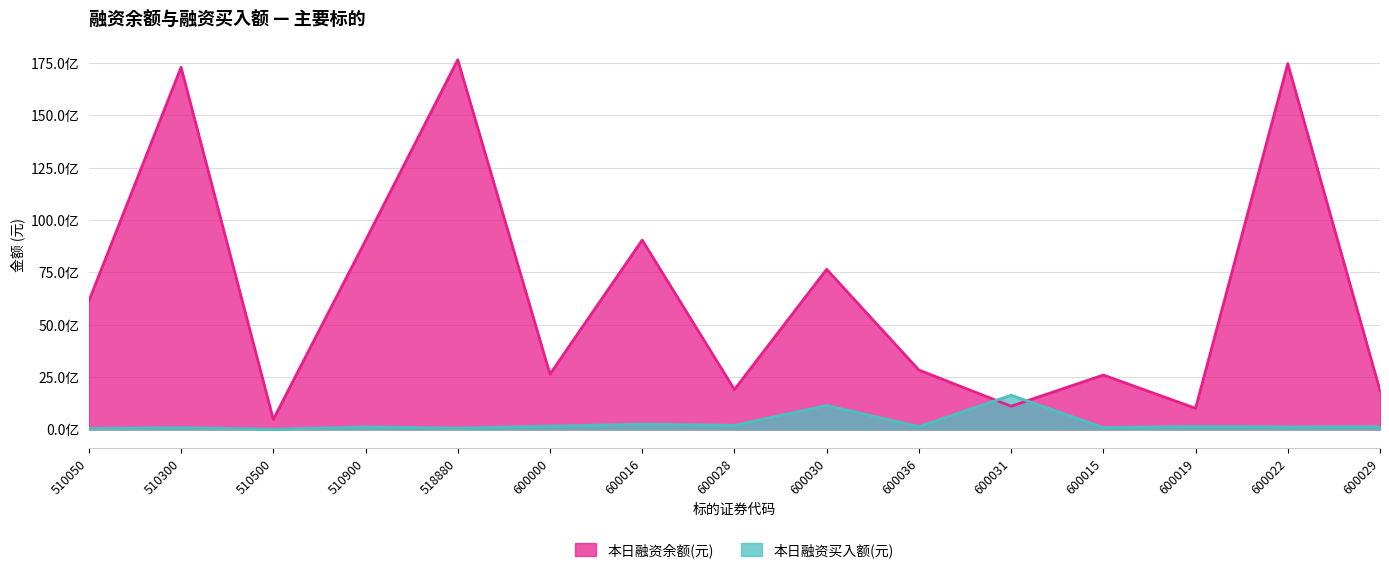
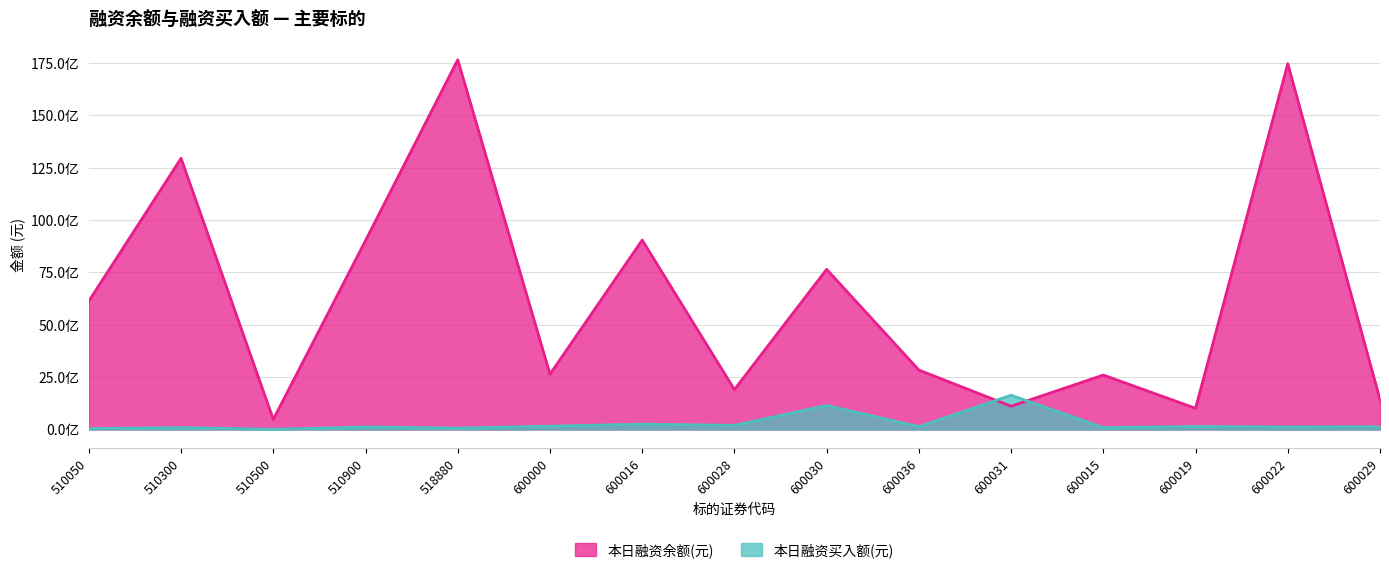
  {
    "本日融资余额(元)": {
      "510050": "61亿",
-     "510300": "173亿",
+     "510300": "129亿",
      "510500": "5亿",
      "510900": "90亿",
      "518880": "177亿",
      "600000": "26亿",
      "600016": "90亿",
      "600028": "19亿",
      "600030": "76亿",
      "600036": "28亿",
      "600031": "11亿",
      "600015": "26亿",
      "600019": "10亿",
      "600022": "175亿",
-     "600029": "19亿"
+     "600029": "14亿"
    },
    "本日融资买入额(元)": {
      "510050": "0亿",
      "510300": "1亿",
      "510500": "0亿",
      "510900": "1亿",
      "518880": "1亿",
      "600000": "2亿",
      "600016": "3亿",
      "600028": "2亿",
      "600030": "11亿",
      "600036": "1亿",
      "600031": "16亿",
      "600015": "1亿",
      "600019": "1亿",
      "600022": "1亿",
      "600029": "1亿"
    }
  }
